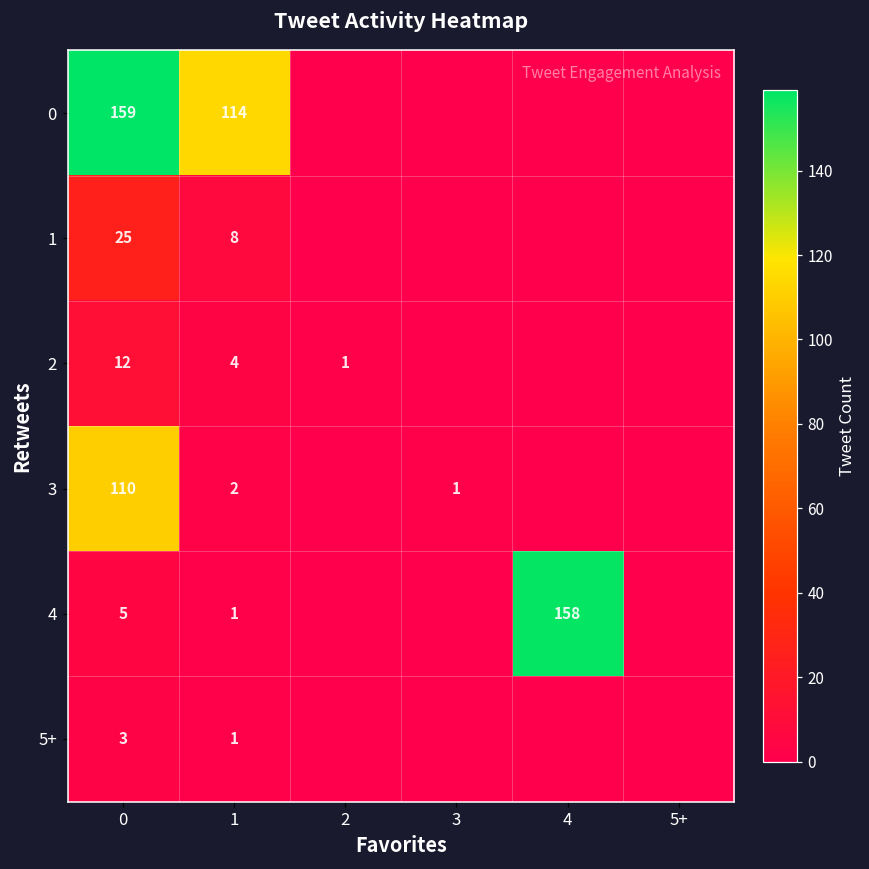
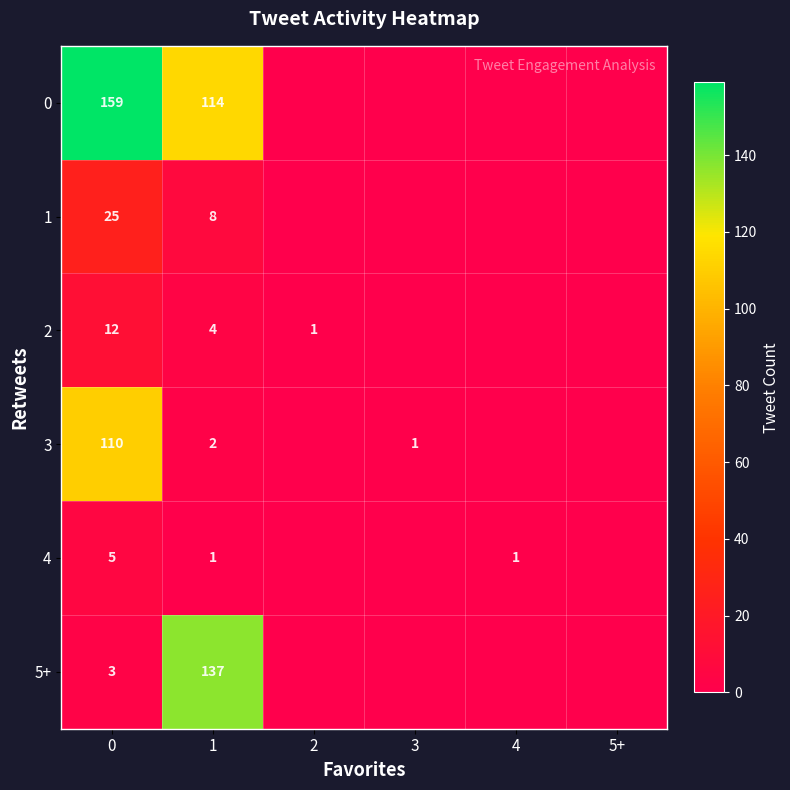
  {
    "0": {
      "0": 159,
      "1": 114
    },
    "1": {
      "0": 25,
      "1": 8
    },
    "2": {
      "0": 12,
      "1": 4,
      "2": 1
    },
    "3": {
      "0": 110,
      "1": 2,
      "3": 1
    },
    "4": {
      "0": 5,
      "1": 1,
-     "4": 158
+     "4": 1
    },
    "5+": {
      "0": 3,
-     "1": 1
+     "1": 137
    }
  }
